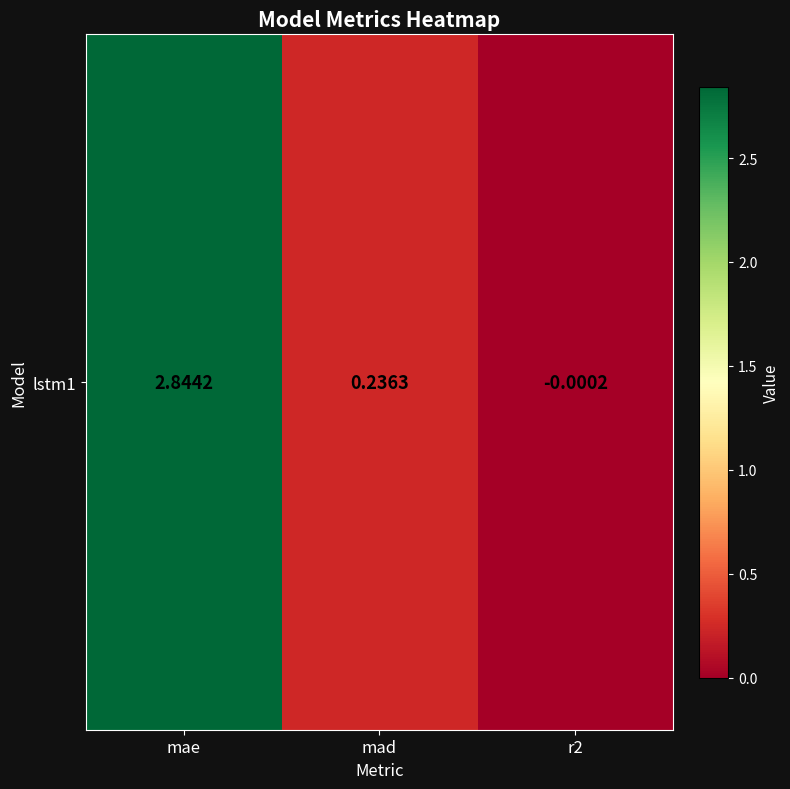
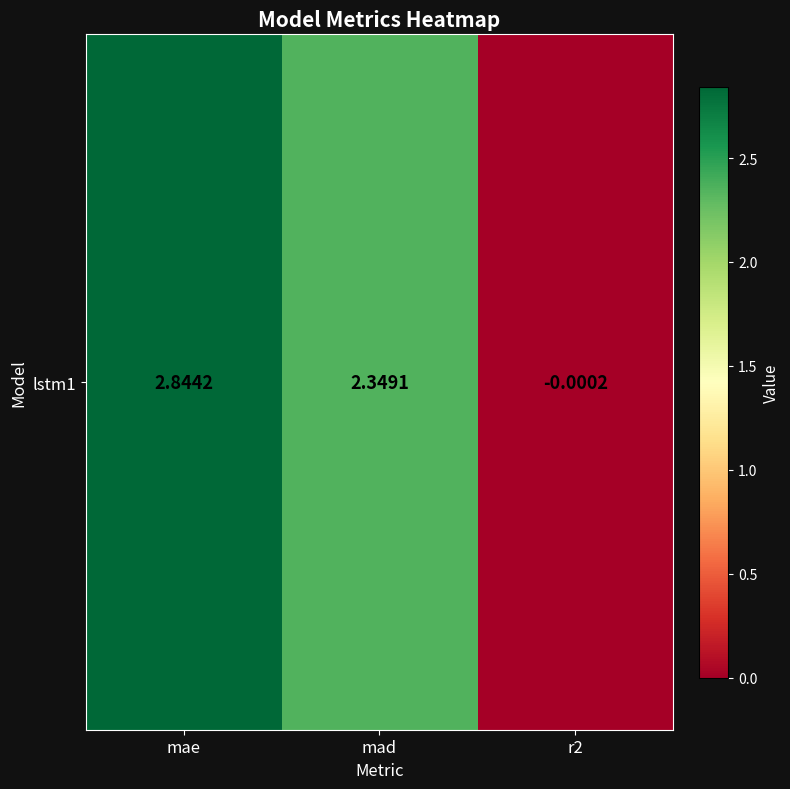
  {
    "lstm1": {
      "mae": 2.8442,
-     "mad": 0.2363,
+     "mad": 2.3491,
      "r2": -0.0002
    }
  }
